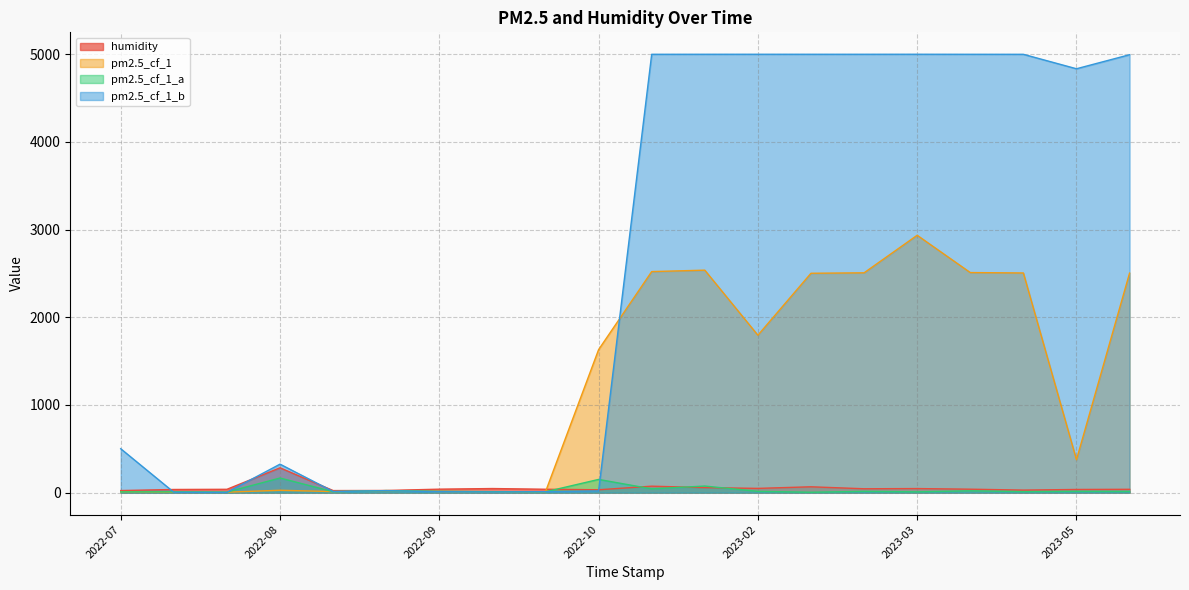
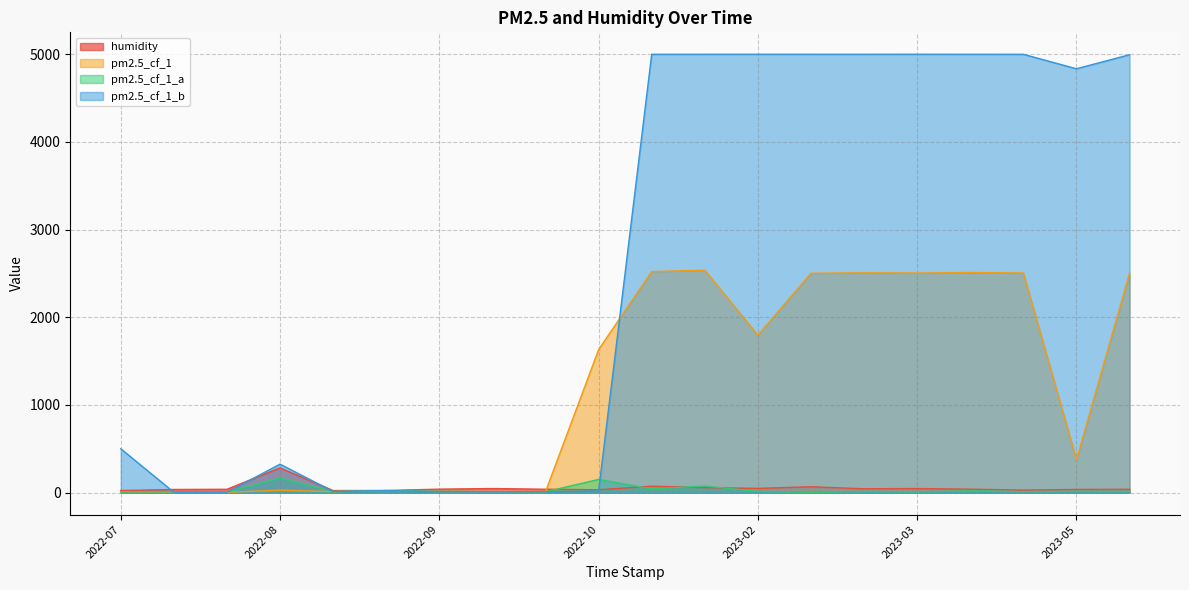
  {
    "humidity": {
      "2022-08": 300,
      "2023-02": 0,
      "2023-03": 0
    },
    "pm2.5_cf_1": {
      "2022-08": 0,
      "2022-10": 1600,
      "2023-02": 1800,
-     "2023-03": 2900,
+     "2023-03": 2500,
      "2023-05": 400
    },
    "pm2.5_cf_1_a": {
      "2022-08": 200,
      "2022-10": 200,
      "2023-02": 0,
      "2023-03": 0
    },
    "pm2.5_cf_1_b": {
      "2022-07": 500,
      "2022-08": 300,
      "2023-02": 5000,
      "2023-03": 5000,
      "2023-05": 4800
    }
  }
